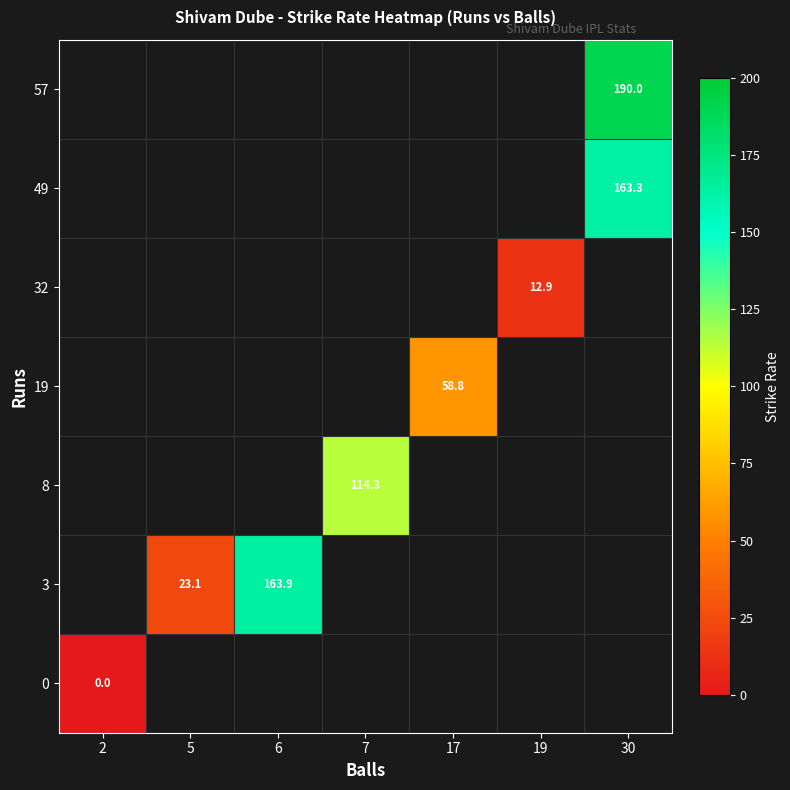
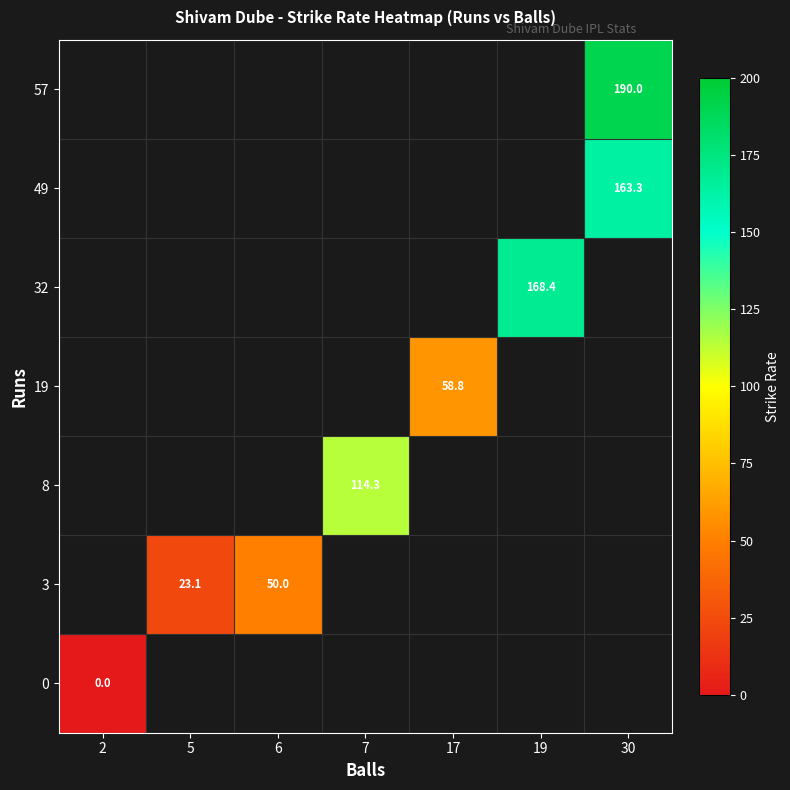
  {
    "57": {
      "30": 190.0
    },
    "49": {
      "30": 163.3
    },
    "32": {
-     "19": 12.9
+     "19": 168.4
    },
    "19": {
      "17": 58.8
    },
    "8": {
      "7": 114.3
    },
    "3": {
      "5": 23.1,
-     "6": 163.9
+     "6": 50.0
    },
    "0": {
      "2": 0.0
    }
  }
